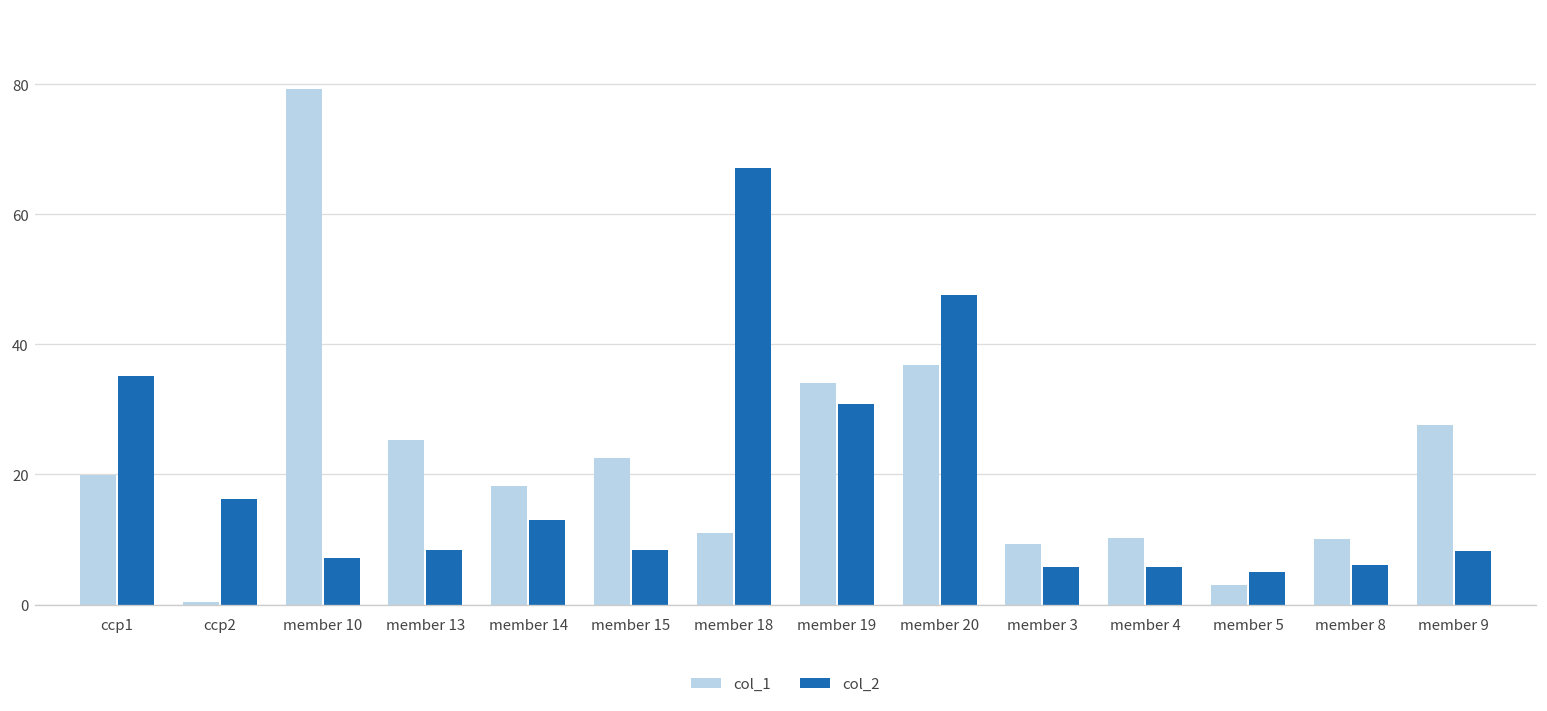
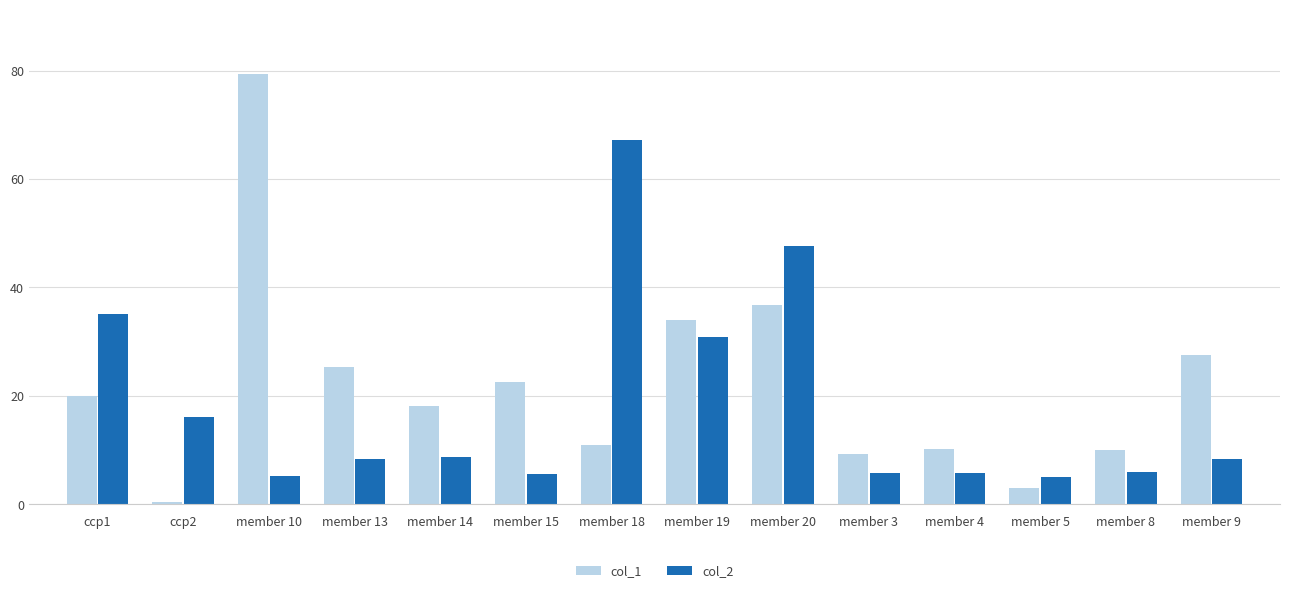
  {
    "col_1": {
      "ccp1": 20,
      "member 10": 79,
      "member 13": 25,
      "member 14": 18,
      "member 15": 22,
      "member 18": 11,
      "member 19": 34,
      "member 20": 37,
      "member 3": 9,
      "member 4": 10,
      "member 5": 3,
      "member 8": 10,
      "member 9": 28
    },
    "col_2": {
      "ccp1": 35,
      "ccp2": 16,
-     "member 10": 7,
+     "member 10": 5,
      "member 13": 8,
-     "member 14": 13,
-     "member 15": 8,
+     "member 14": 9,
+     "member 15": 6,
      "member 18": 67,
      "member 19": 31,
      "member 20": 48,
      "member 3": 6,
      "member 4": 6,
      "member 5": 5,
      "member 8": 6,
      "member 9": 8
    }
  }
